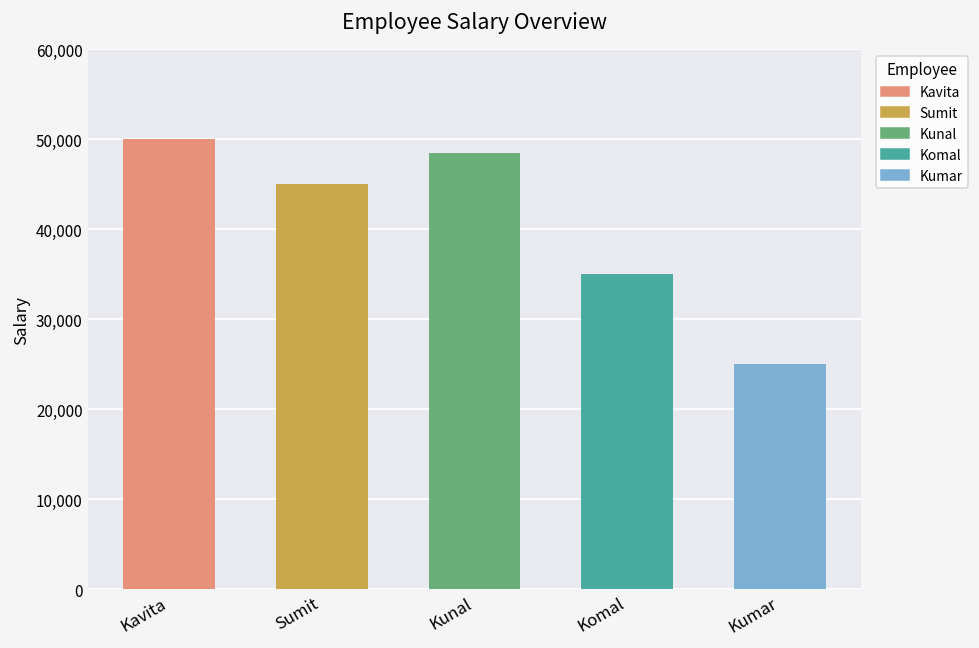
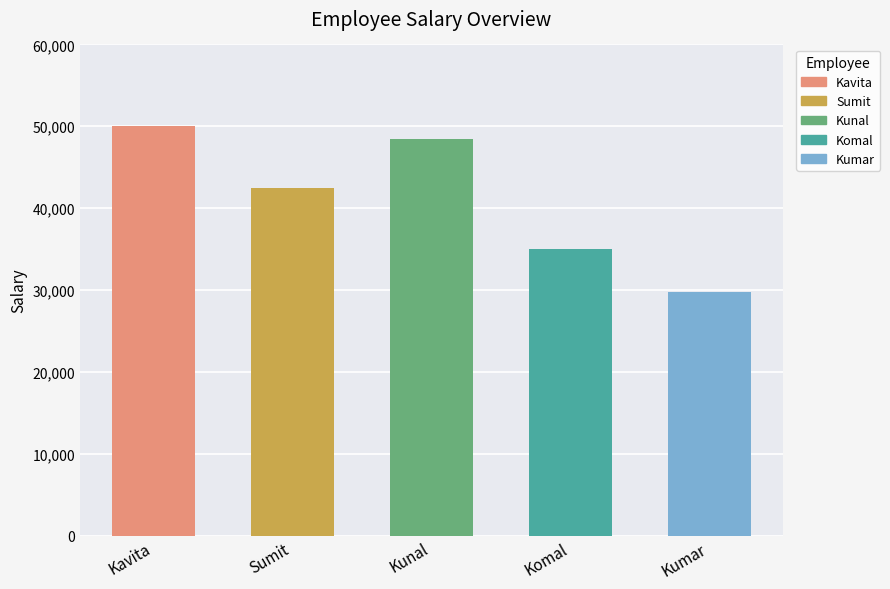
  {
    "Kavita": "50,000",
-   "Sumit": "45,000",
+   "Sumit": "42,000",
    "Kunal": "48,000",
    "Komal": "35,000",
-   "Kumar": "25,000"
+   "Kumar": "30,000"
  }
